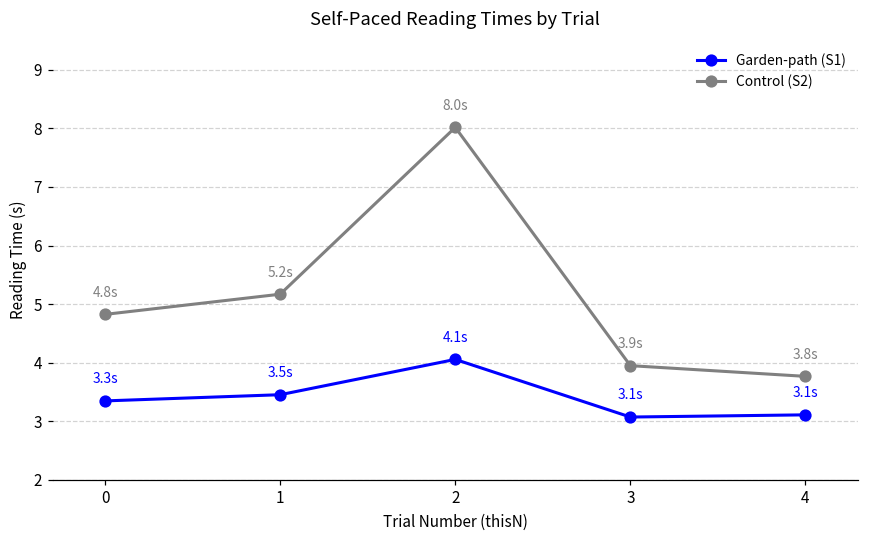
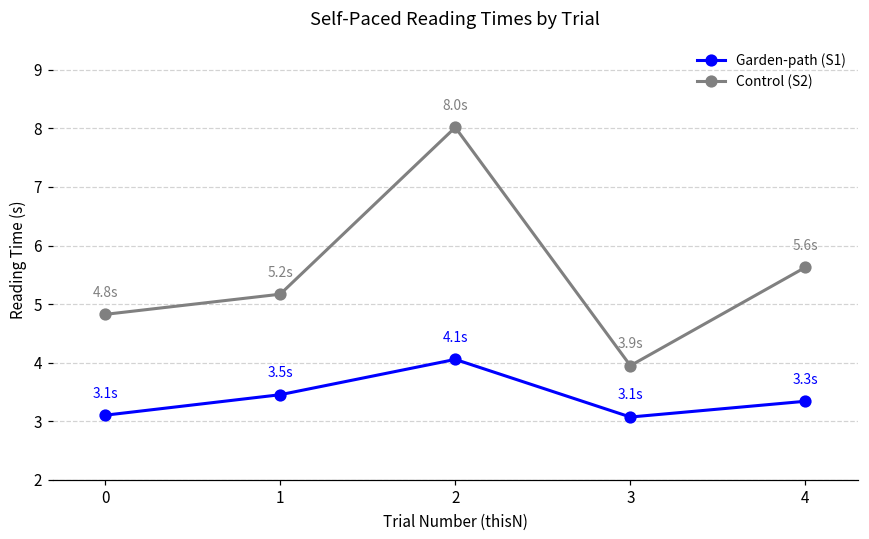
  {
    "Garden-path (S1)": {
-     "0": "3.3s",
+     "0": "3.1s",
      "1": "3.5s",
      "2": "4.1s",
      "3": "3.1s",
-     "4": "3.1s"
+     "4": "3.3s"
    },
    "Control (S2)": {
      "0": "4.8s",
      "1": "5.2s",
      "2": "8.0s",
      "3": "3.9s",
-     "4": "3.8s"
+     "4": "5.6s"
    }
  }
